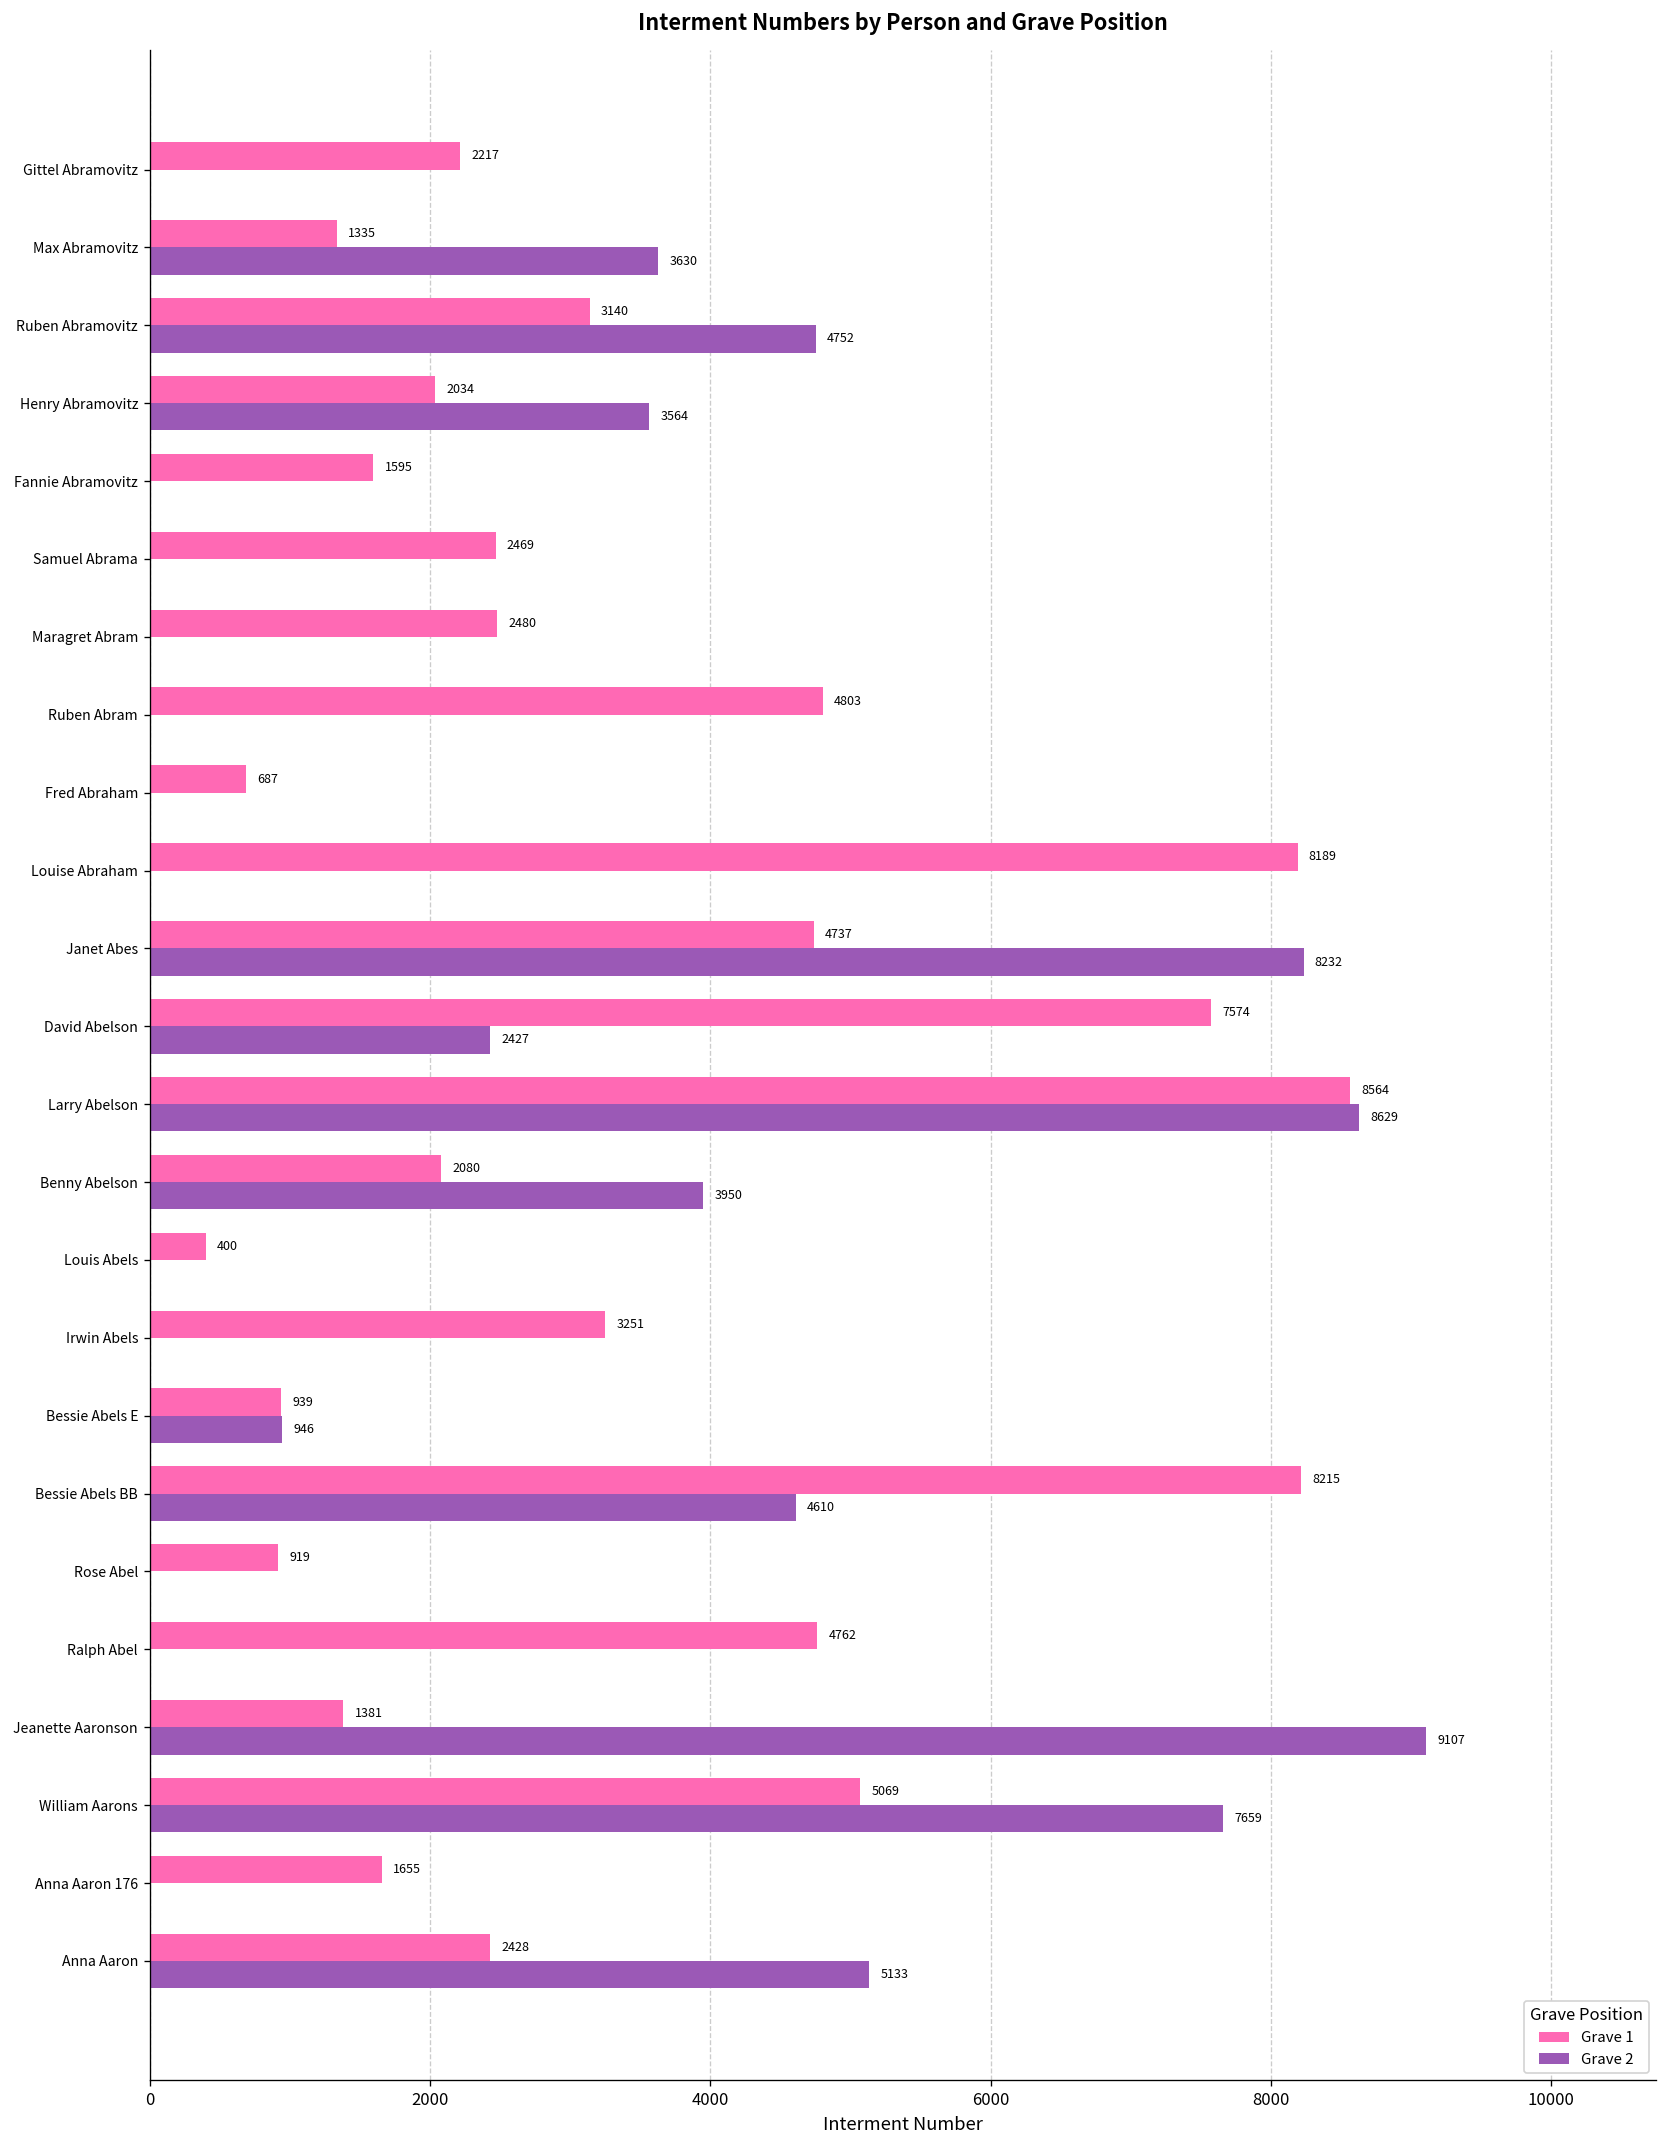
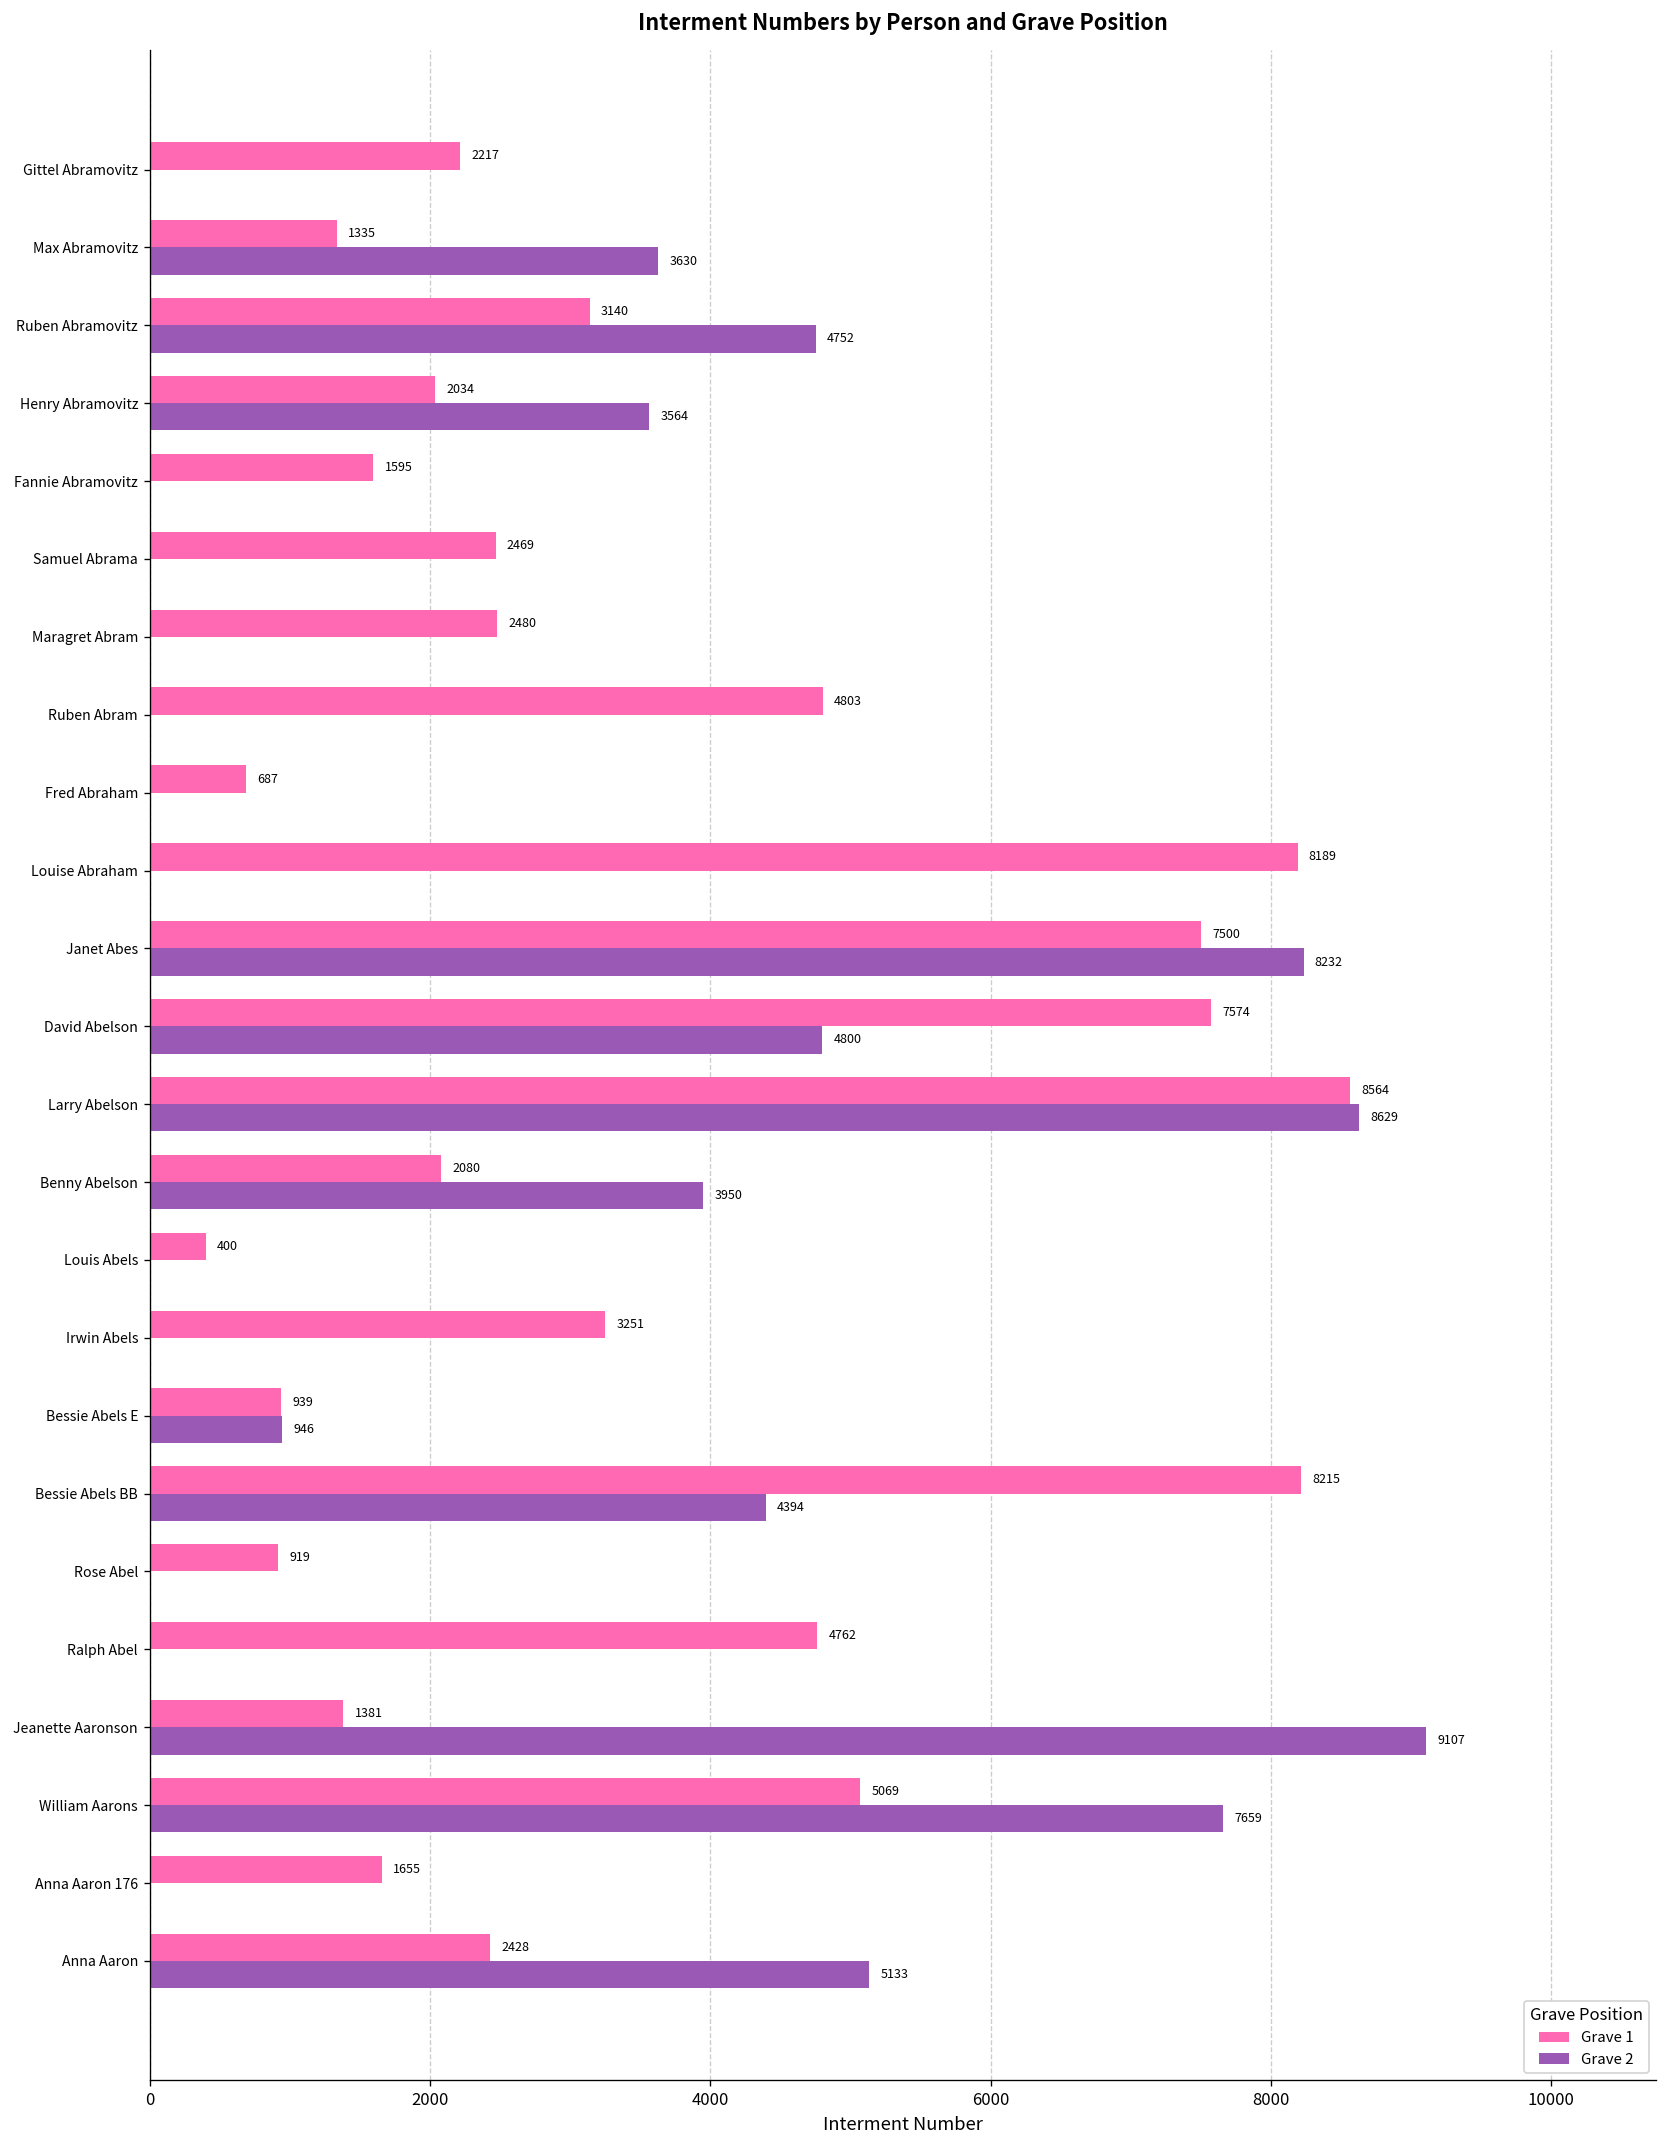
  {
    "Grave 1": {
      "Gittel Abramovitz": 2217,
      "Max Abramovitz": 1335,
      "Ruben Abramovitz": 3140,
      "Henry Abramovitz": 2034,
      "Fannie Abramovitz": 1595,
      "Samuel Abrama": 2469,
      "Maragret Abram": 2480,
      "Ruben Abram": 4803,
      "Fred Abraham": 687,
      "Louise Abraham": 8189,
-     "Janet Abes": 4737,
+     "Janet Abes": 7500,
      "David Abelson": 7574,
      "Larry Abelson": 8564,
      "Benny Abelson": 2080,
      "Louis Abels": 400,
      "Irwin Abels": 3251,
      "Bessie Abels E": 939,
      "Bessie Abels BB": 8215,
      "Rose Abel": 919,
      "Ralph Abel": 4762,
      "Jeanette Aaronson": 1381,
      "William Aarons": 5069,
      "Anna Aaron 176": 1655,
      "Anna Aaron": 2428
    },
    "Grave 2": {
      "Max Abramovitz": 3630,
      "Ruben Abramovitz": 4752,
      "Henry Abramovitz": 3564,
      "Janet Abes": 8232,
-     "David Abelson": 2427,
+     "David Abelson": 4800,
      "Larry Abelson": 8629,
      "Benny Abelson": 3950,
      "Bessie Abels E": 946,
-     "Bessie Abels BB": 4610,
+     "Bessie Abels BB": 4394,
      "Jeanette Aaronson": 9107,
      "William Aarons": 7659,
      "Anna Aaron": 5133
    }
  }
